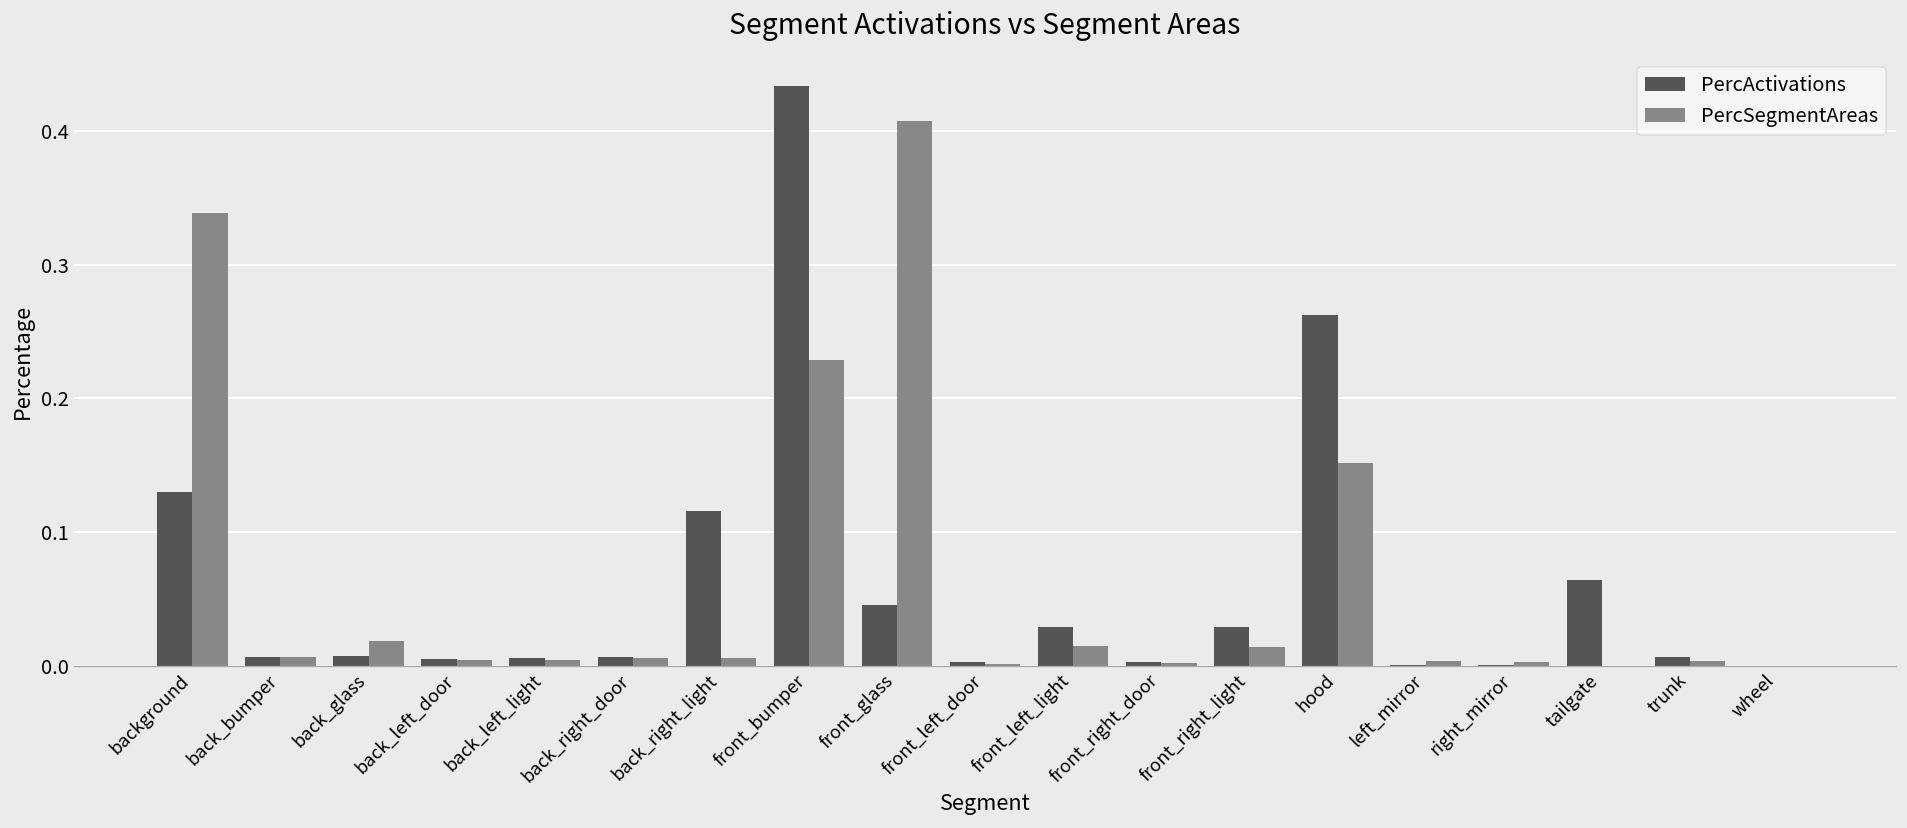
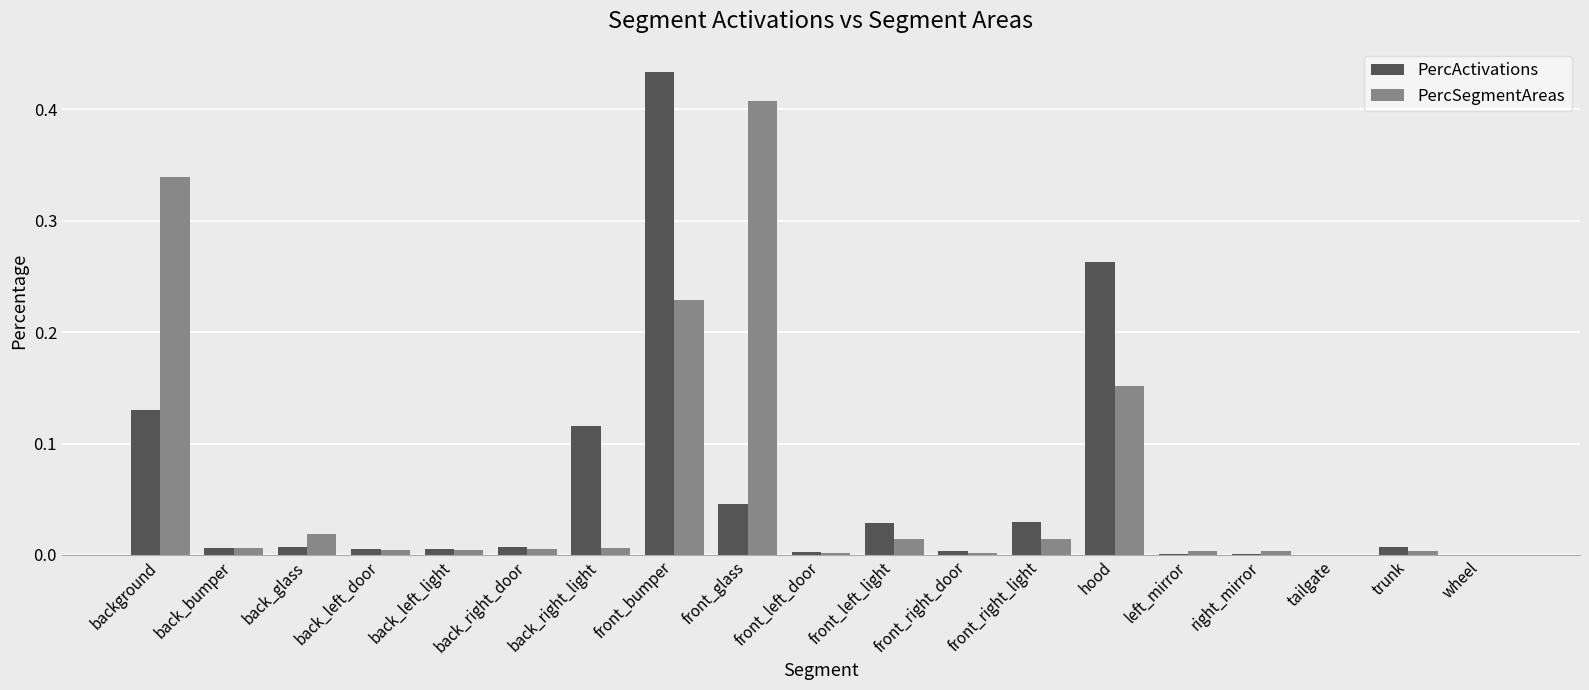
  {
    "PercActivations": {
      "background": 0.130,
      "back_bumper": 0.006,
      "back_glass": 0.007,
      "back_left_door": 0.005,
      "back_left_light": 0.006,
      "back_right_door": 0.007,
      "back_right_light": 0.116,
      "front_bumper": 0.434,
      "front_glass": 0.045,
      "front_left_door": 0.003,
      "front_left_light": 0.029,
      "front_right_door": 0.003,
      "front_right_light": 0.029,
      "hood": 0.262,
-     "tailgate": 0.064,
+     "tailgate": 0.000,
      "trunk": 0.007
    },
    "PercSegmentAreas": {
      "background": 0.339,
      "back_bumper": 0.007,
      "back_glass": 0.019,
      "back_left_door": 0.004,
      "back_left_light": 0.004,
      "back_right_door": 0.006,
      "back_right_light": 0.006,
      "front_bumper": 0.229,
      "front_glass": 0.407,
      "front_left_light": 0.015,
      "front_right_light": 0.014,
      "hood": 0.151,
      "left_mirror": 0.004,
      "right_mirror": 0.003,
      "trunk": 0.004
    }
  }
